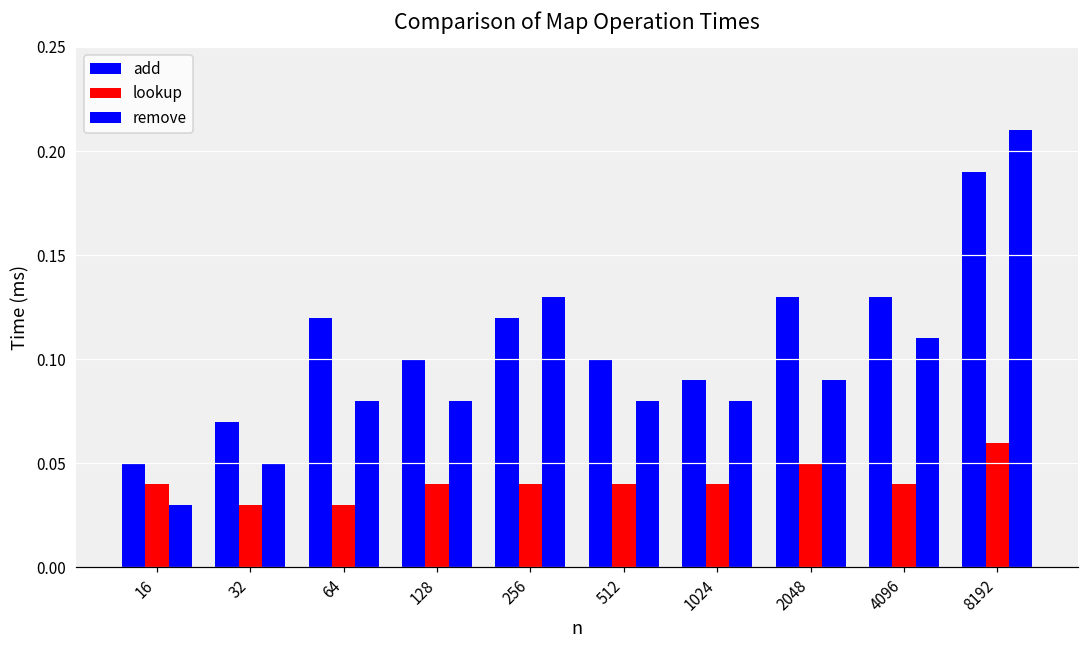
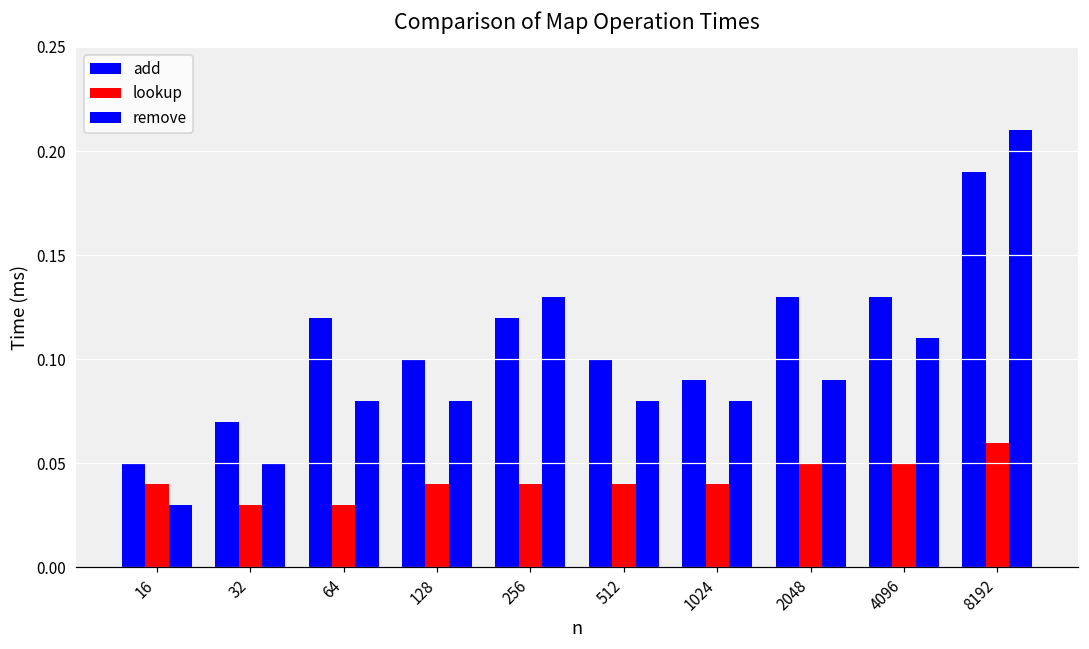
  {
    "lookup": {
      "16": 0.04,
      "32": 0.03,
      "64": 0.03,
      "128": 0.04,
      "256": 0.04,
      "512": 0.04,
      "1024": 0.04,
      "2048": 0.05,
-     "4096": 0.04,
+     "4096": 0.05,
      "8192": 0.06
    }
  }
